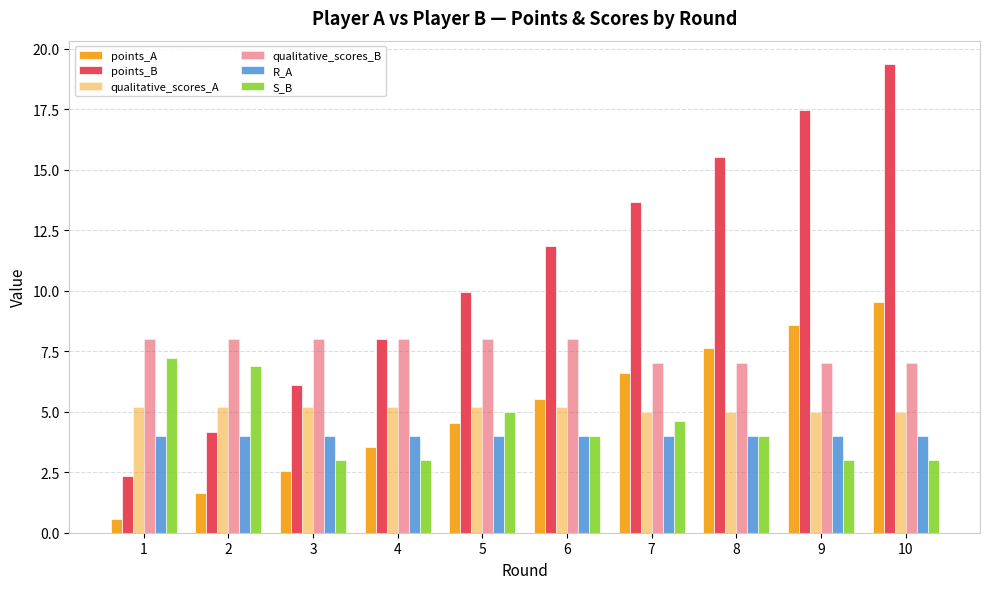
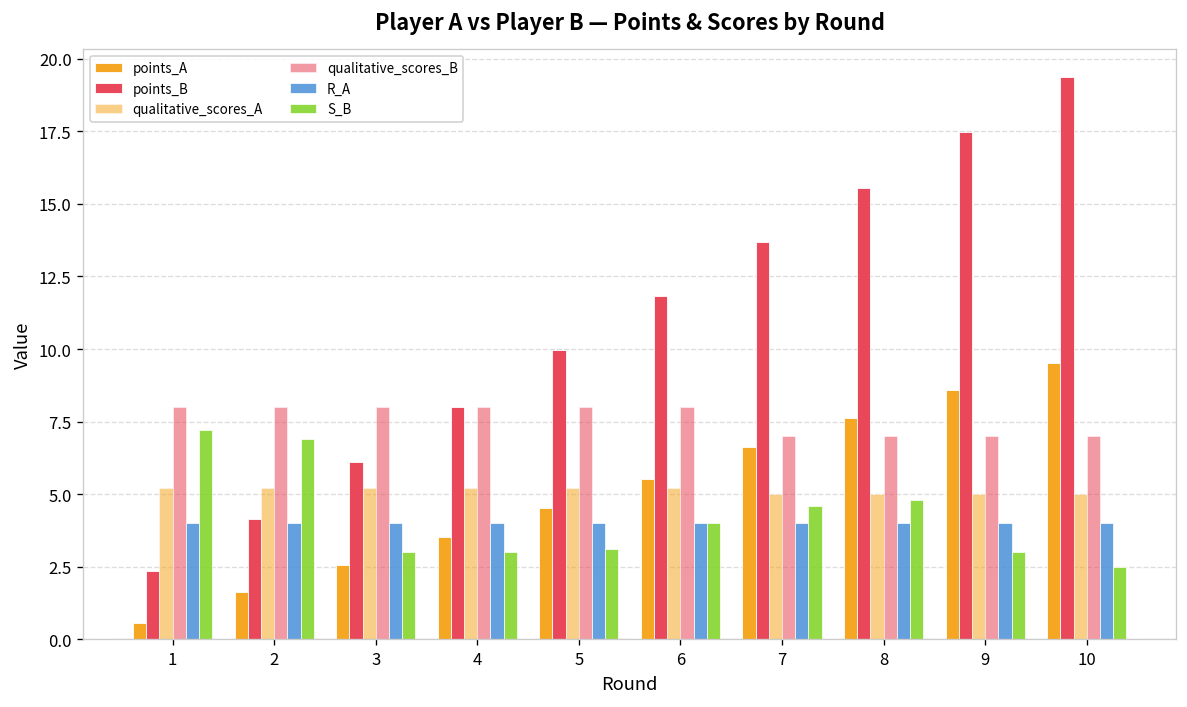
  {
    "R_A": {
      "1": 4.0,
      "2": 4.0,
      "3": 4.0,
      "4": 4.0,
      "5": 4.0,
      "6": 4.0,
      "7": 4.0,
      "8": 4.0,
      "9": 4.0,
      "10": 4.0
    },
    "S_B": {
      "1": 7.2,
      "2": 6.9,
      "3": 3.0,
      "4": 3.0,
-     "5": 5.0,
+     "5": 3.1,
      "6": 4.0,
      "7": 4.6,
-     "8": 4.0,
+     "8": 4.8,
      "9": 3.0,
-     "10": 3.0
+     "10": 2.5
    }
  }
